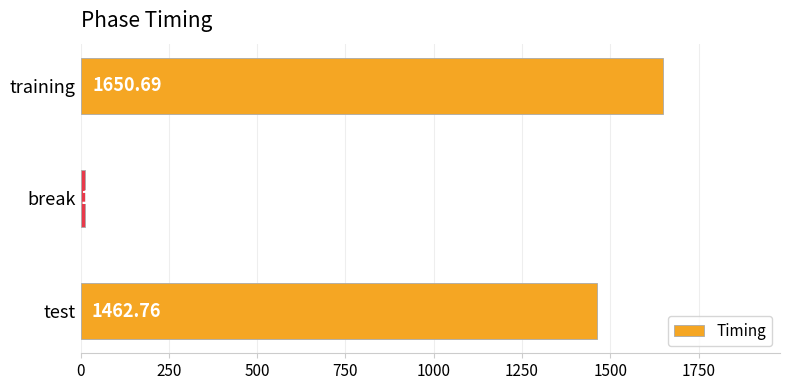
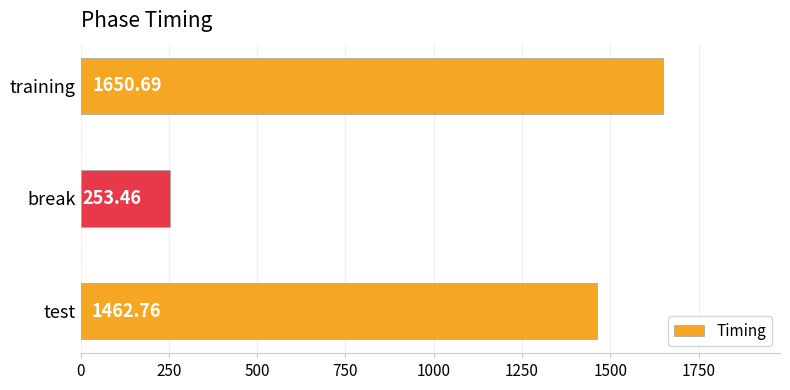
  {
-   "break": 10
+   "break": 250
  }
